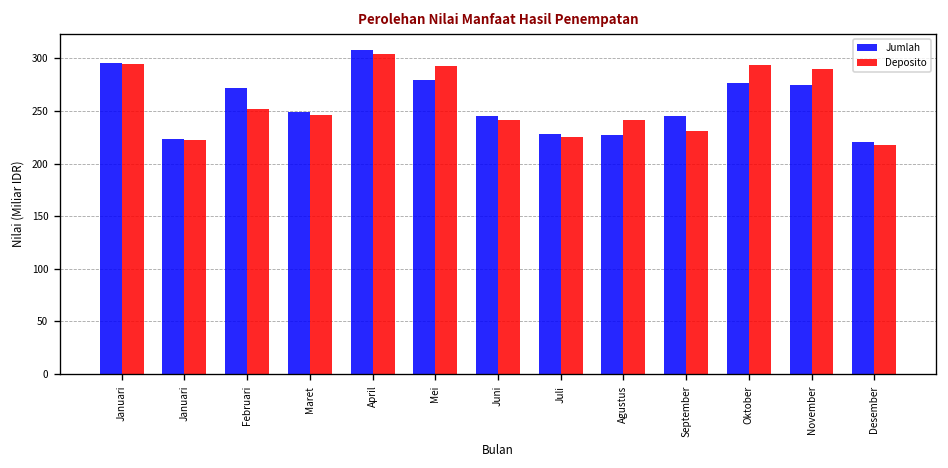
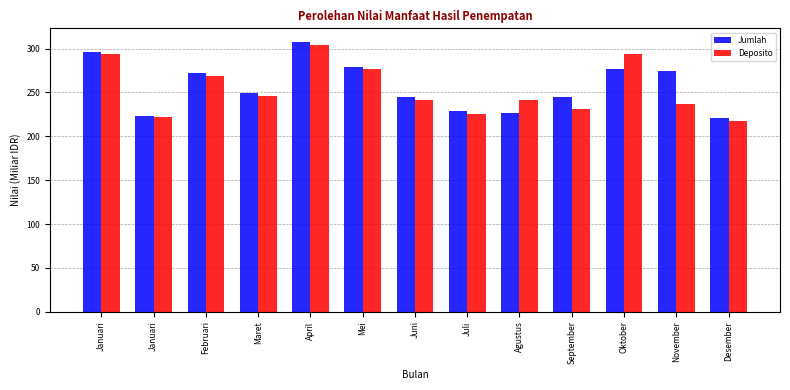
  {
    "Jumlah": {
      "Februari": 270,
      "Maret": 250,
      "April": 310,
      "Mei": 280,
      "Juni": 240,
      "Juli": 230,
      "Agustus": 230,
      "September": 240,
      "Oktober": 280,
      "November": 270,
      "Desember": 220
    },
    "Deposito": {
-     "Februari": 250,
+     "Februari": 270,
      "Maret": 250,
      "April": 300,
-     "Mei": 290,
+     "Mei": 280,
      "Juni": 240,
      "Juli": 220,
      "Agustus": 240,
      "September": 230,
      "Oktober": 290,
-     "November": 290,
+     "November": 240,
      "Desember": 220
    }
  }
